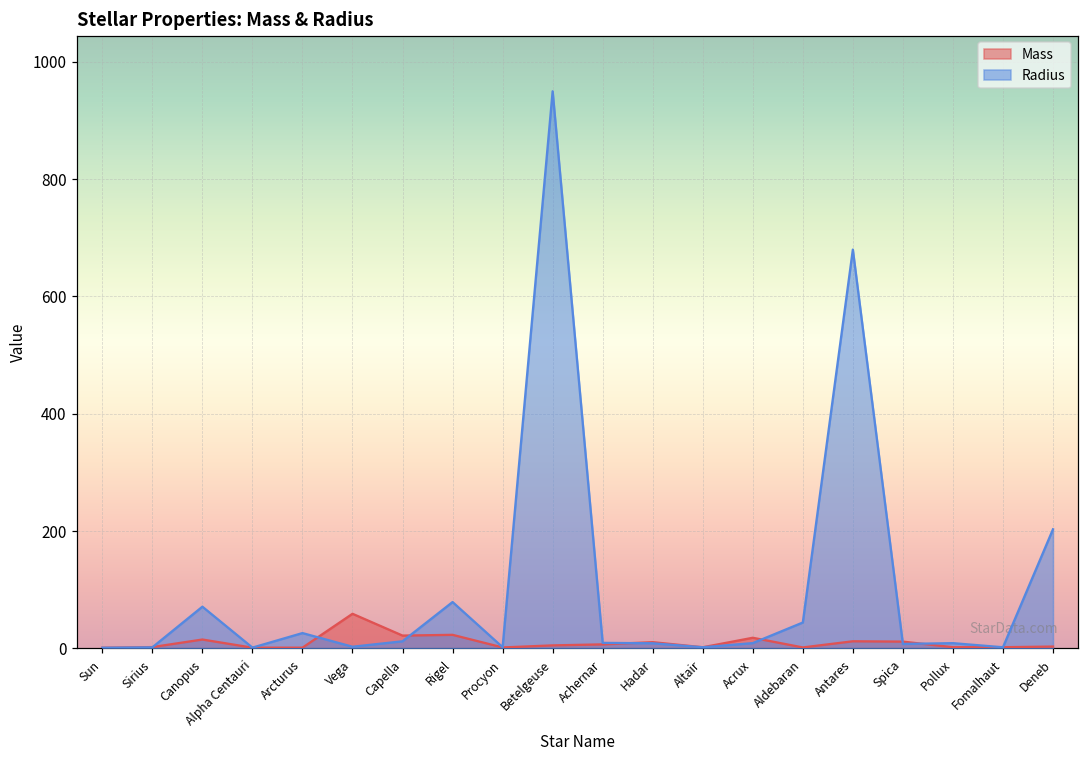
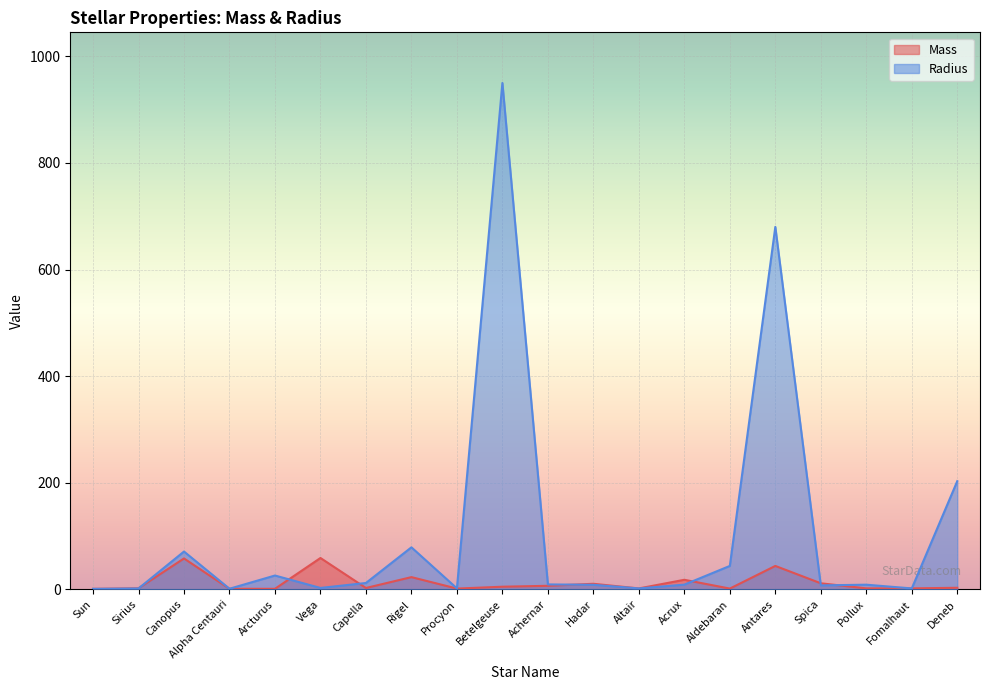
  {
    "Mass": {
-     "Canopus": 20,
+     "Canopus": 60,
      "Arcturus": 0,
      "Vega": 60,
-     "Capella": 20,
+     "Capella": 0,
      "Rigel": 20,
      "Betelgeuse": 10,
      "Acrux": 20,
      "Aldebaran": 0,
-     "Antares": 10,
+     "Antares": 40,
      "Pollux": 0,
      "Deneb": 0
    },
    "Radius": {
      "Canopus": 70,
      "Arcturus": 30,
      "Vega": 0,
      "Capella": 10,
      "Rigel": 80,
      "Betelgeuse": 950,
      "Acrux": 10,
      "Aldebaran": 40,
      "Antares": 680,
      "Pollux": 10,
      "Deneb": 200
    }
  }
